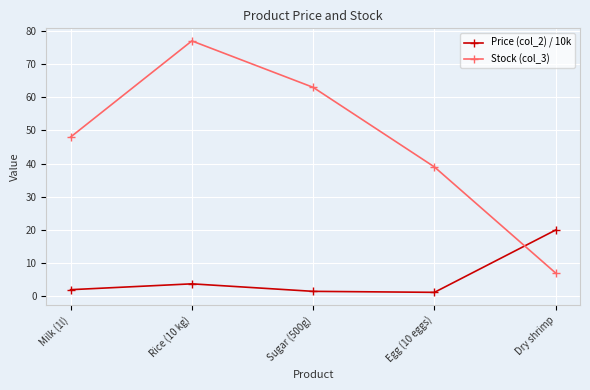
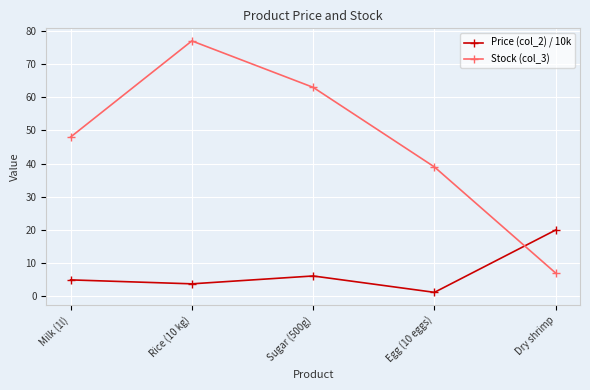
  {
    "Price (col_2) / 10k": {
-     "Milk (1l)": 2,
+     "Milk (1l)": 5,
      "Rice (10 kg)": 4,
-     "Sugar (500g)": 2,
+     "Sugar (500g)": 6,
      "Egg (10 eggs)": 1,
      "Dry shrimp": 20
    },
    "Stock (col_3)": {
      "Milk (1l)": 48,
      "Rice (10 kg)": 77,
      "Sugar (500g)": 63,
      "Egg (10 eggs)": 39,
      "Dry shrimp": 7
    }
  }
